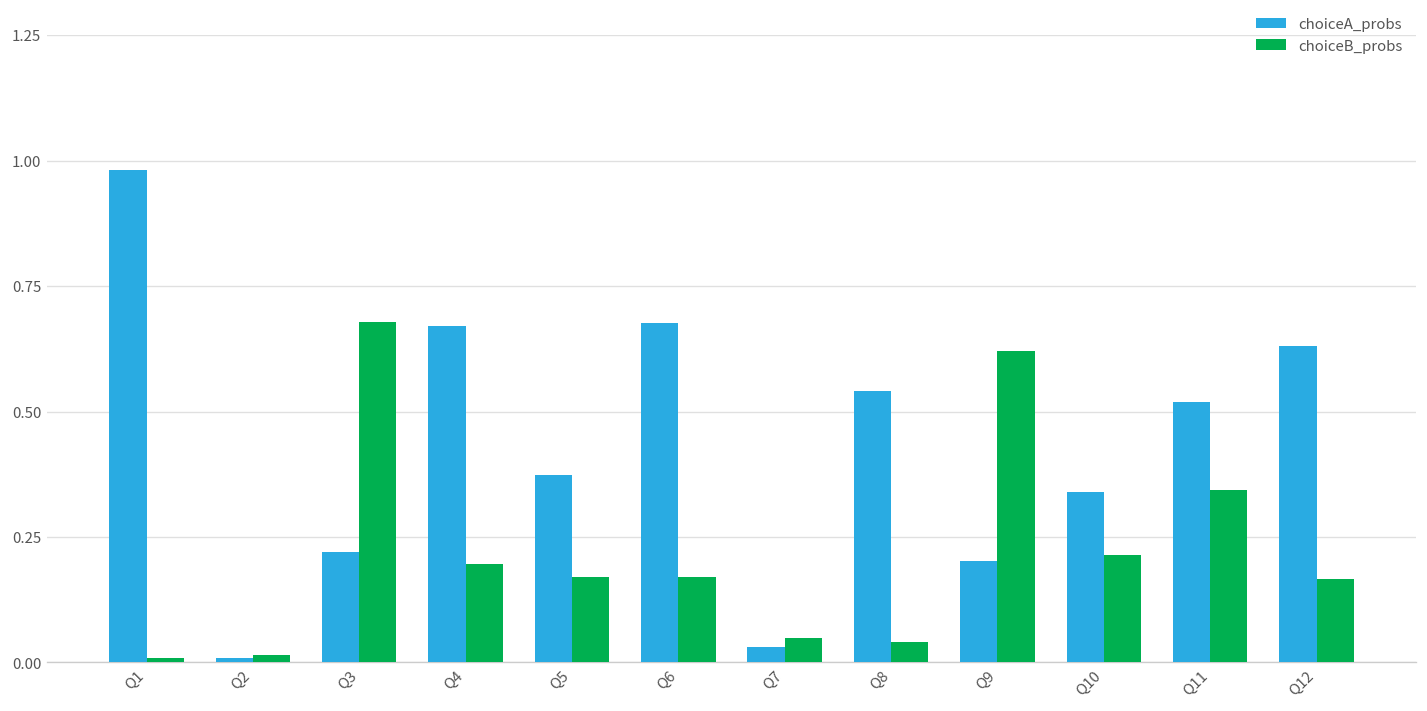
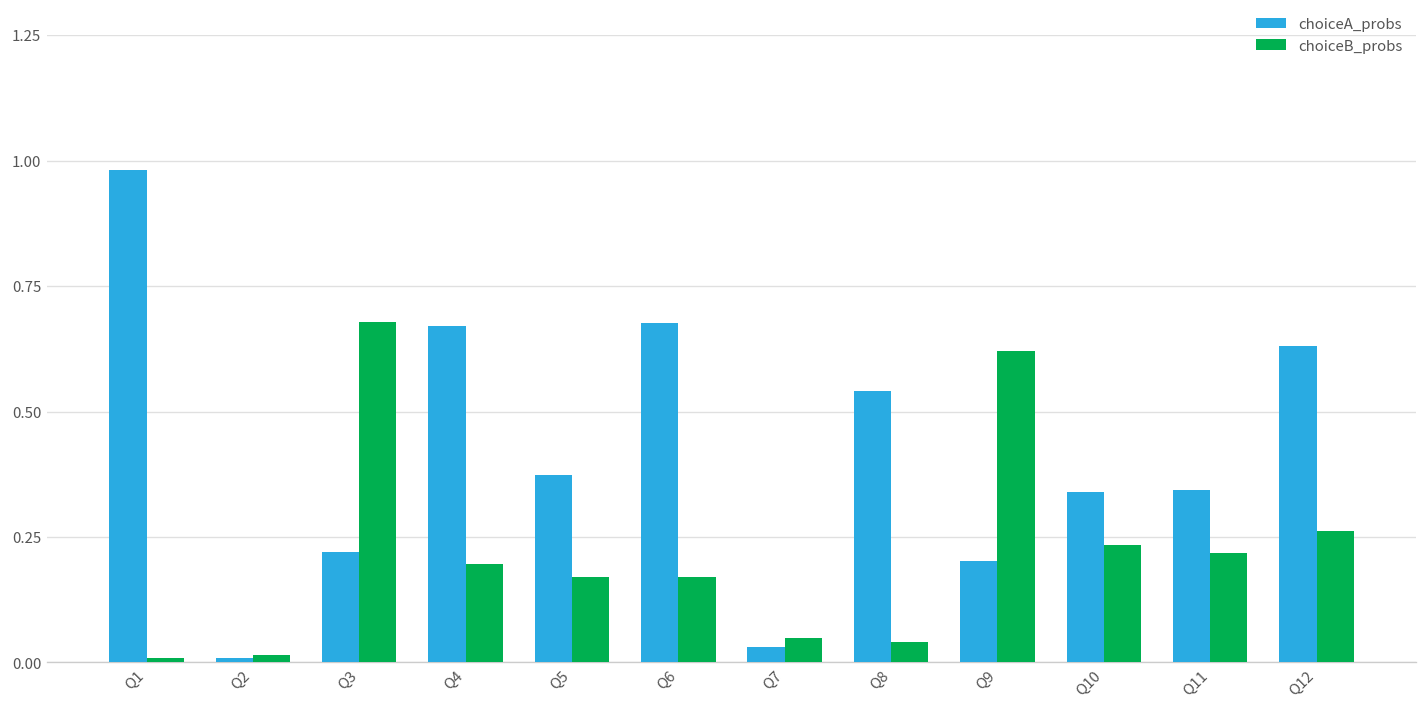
  {
    "choiceA_probs": {
      "Q1": 0.98,
      "Q2": 0.01,
      "Q3": 0.22,
      "Q4": 0.67,
      "Q5": 0.37,
      "Q6": 0.68,
      "Q7": 0.03,
      "Q8": 0.54,
      "Q9": 0.20,
      "Q10": 0.34,
-     "Q11": 0.52,
+     "Q11": 0.34,
      "Q12": 0.63
    },
    "choiceB_probs": {
      "Q1": 0.01,
      "Q2": 0.01,
      "Q3": 0.68,
      "Q4": 0.20,
      "Q5": 0.17,
      "Q6": 0.17,
      "Q7": 0.05,
      "Q8": 0.04,
      "Q9": 0.62,
-     "Q10": 0.21,
-     "Q11": 0.34,
-     "Q12": 0.17
+     "Q10": 0.23,
+     "Q11": 0.22,
+     "Q12": 0.26
    }
  }
